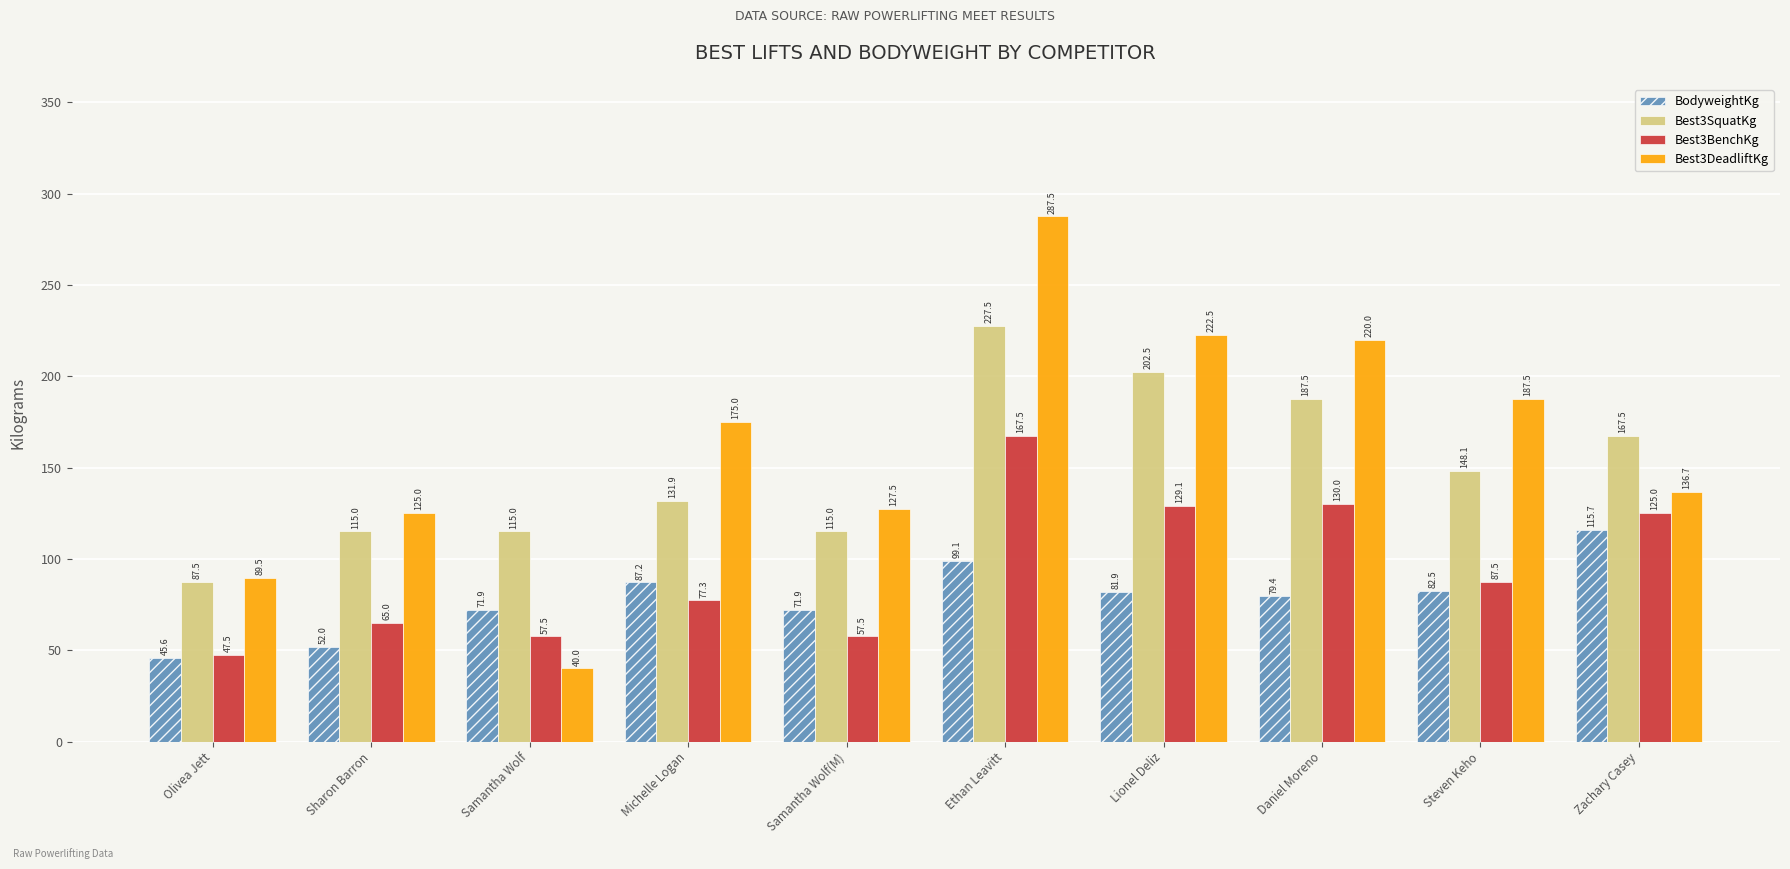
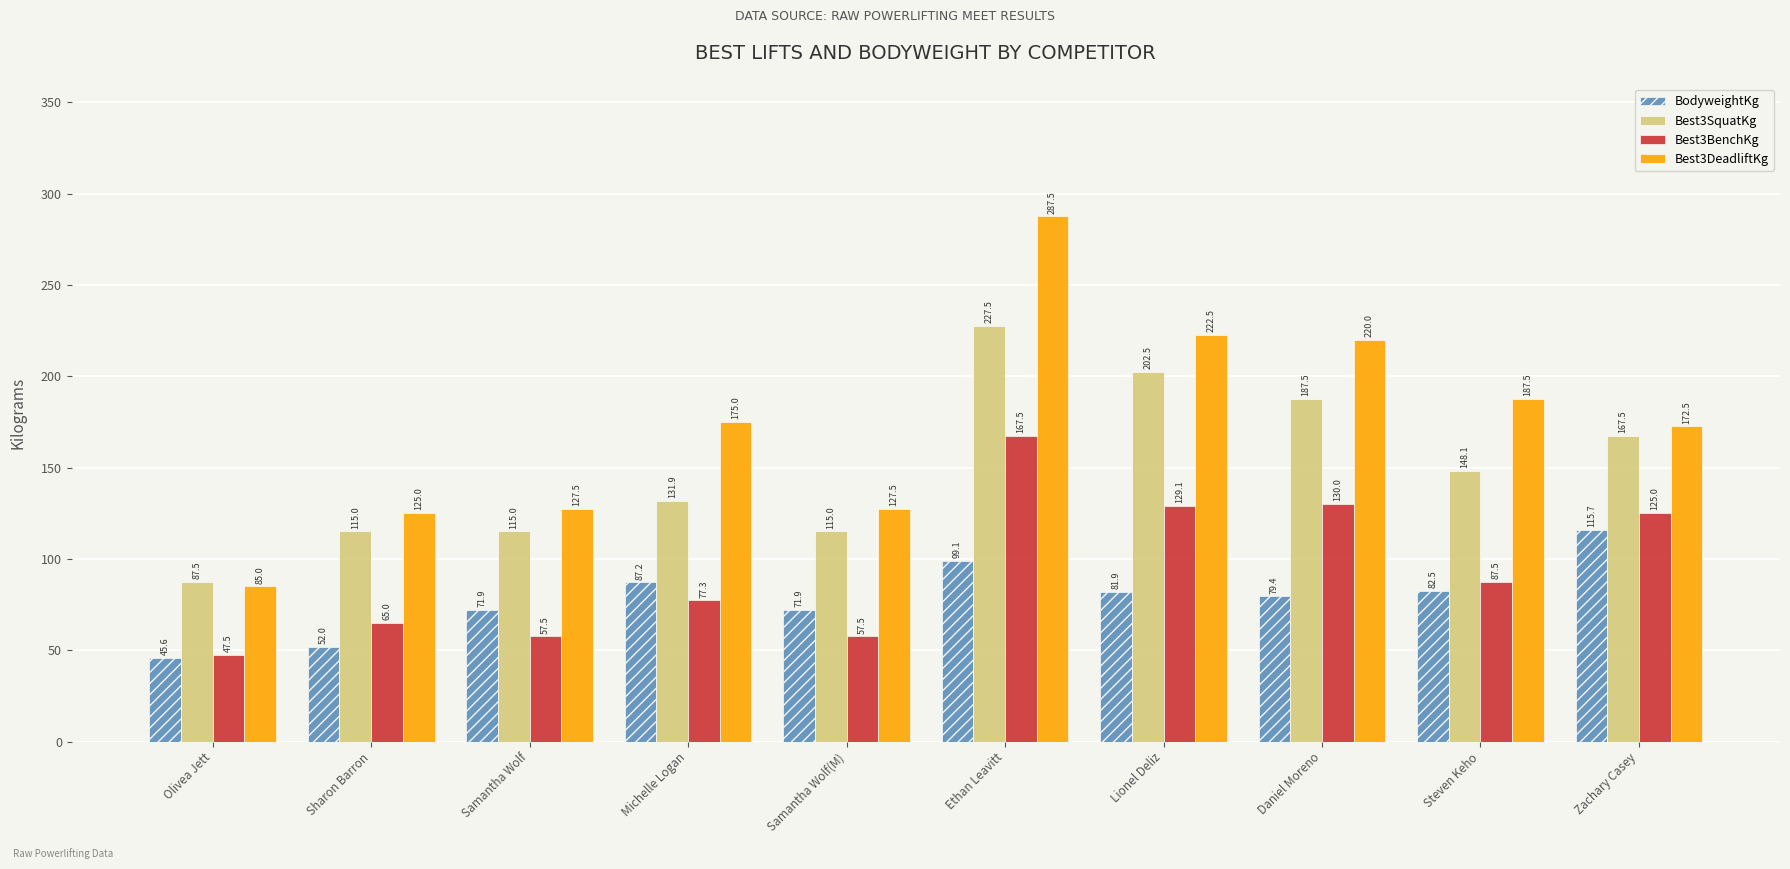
  {
    "BodyweightKg": {
      "Olivea Jett": 45.6,
      "Sharon Barron": 52.0,
      "Samantha Wolf": 71.9,
      "Michelle Logan": 87.2,
      "Samantha Wolf(M)": 71.9,
      "Ethan Leavitt": 99.1,
      "Lionel Deliz": 81.9,
      "Daniel Moreno": 79.4,
      "Steven Keho": 82.5,
      "Zachary Casey": 115.7
    },
    "Best3SquatKg": {
      "Olivea Jett": 87.5,
      "Sharon Barron": 115.0,
      "Samantha Wolf": 115.0,
      "Michelle Logan": 131.9,
      "Samantha Wolf(M)": 115.0,
      "Ethan Leavitt": 227.5,
      "Lionel Deliz": 202.5,
      "Daniel Moreno": 187.5,
      "Steven Keho": 148.1,
      "Zachary Casey": 167.5
    },
    "Best3BenchKg": {
      "Olivea Jett": 47.5,
      "Sharon Barron": 65.0,
      "Samantha Wolf": 57.5,
      "Michelle Logan": 77.3,
      "Samantha Wolf(M)": 57.5,
      "Ethan Leavitt": 167.5,
      "Lionel Deliz": 129.1,
      "Daniel Moreno": 130.0,
      "Steven Keho": 87.5,
      "Zachary Casey": 125.0
    },
    "Best3DeadliftKg": {
-     "Olivea Jett": 89.5,
+     "Olivea Jett": 85.0,
      "Sharon Barron": 125.0,
-     "Samantha Wolf": 40.0,
+     "Samantha Wolf": 127.5,
      "Michelle Logan": 175.0,
      "Samantha Wolf(M)": 127.5,
      "Ethan Leavitt": 287.5,
      "Lionel Deliz": 222.5,
      "Daniel Moreno": 220.0,
      "Steven Keho": 187.5,
-     "Zachary Casey": 136.7
+     "Zachary Casey": 172.5
    }
  }
